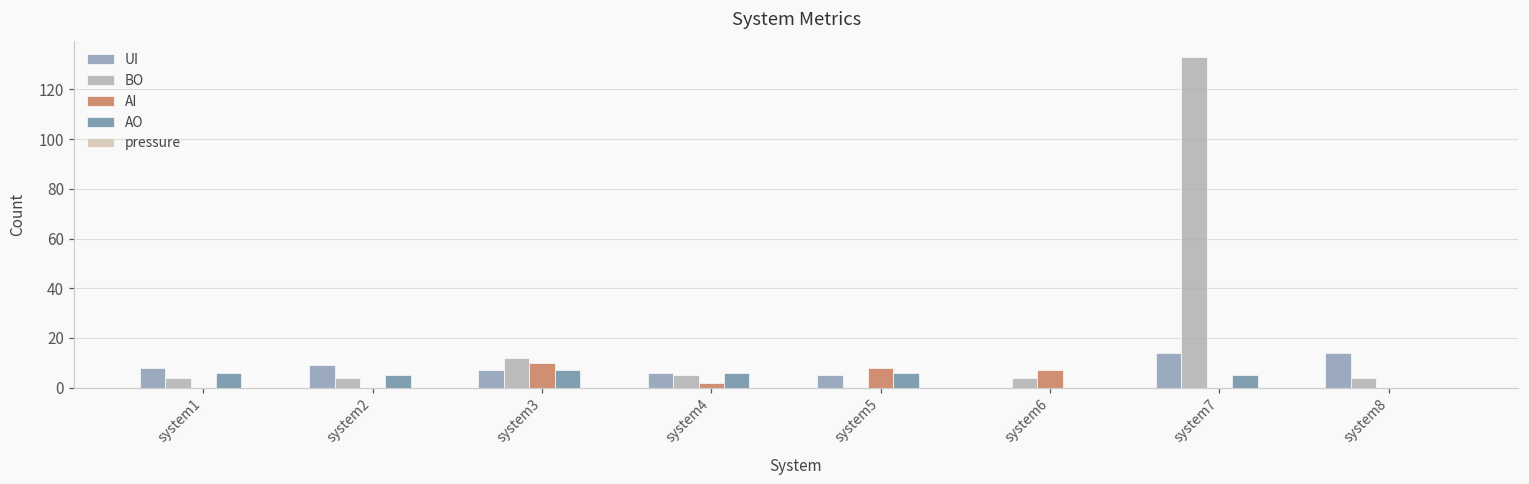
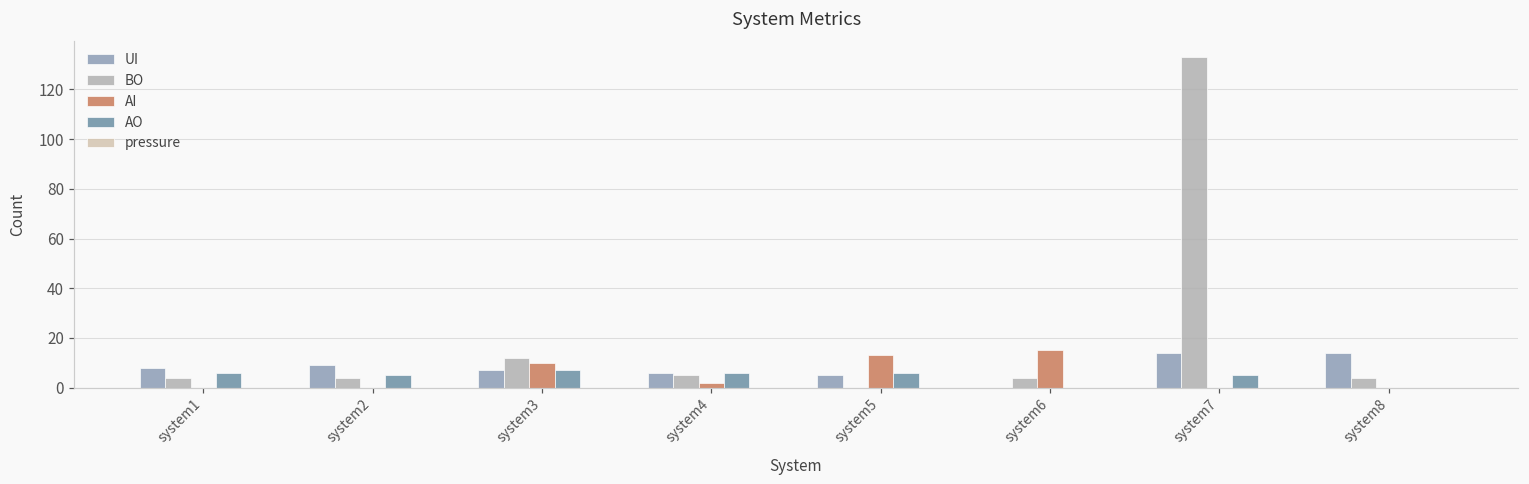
  {
    "AI": {
      "system1": 0,
      "system2": 0,
      "system3": 10,
      "system4": 2,
-     "system5": 8,
-     "system6": 7,
+     "system5": 13,
+     "system6": 15,
      "system7": 0,
      "system8": 0
    }
  }
